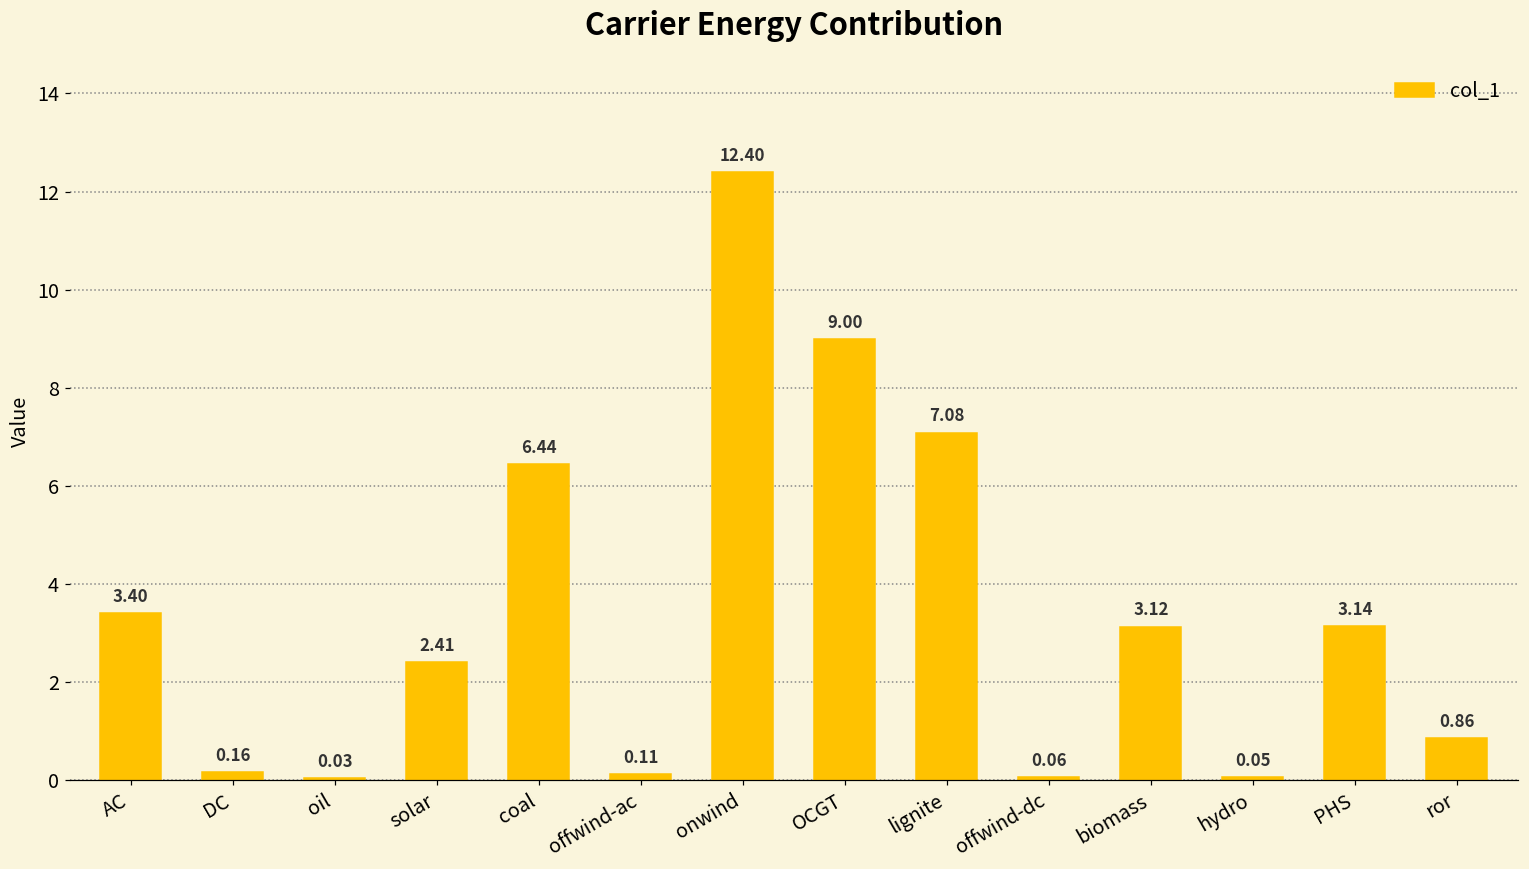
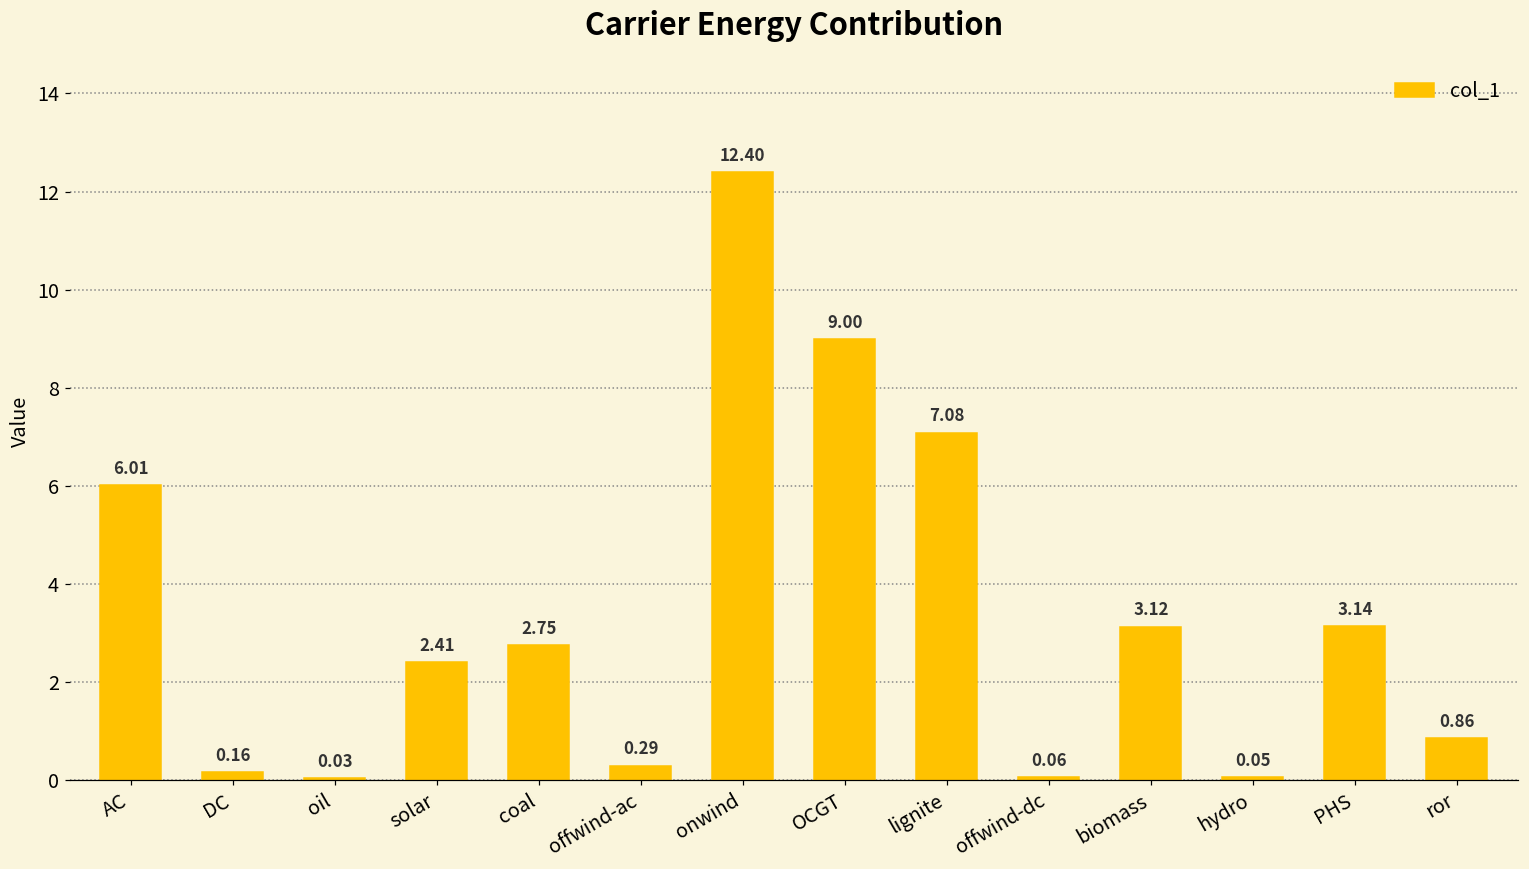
  {
-   "AC": 3.40,
+   "AC": 6.01,
    "DC": 0.16,
    "oil": 0.03,
    "solar": 2.41,
-   "coal": 6.44,
-   "offwind-ac": 0.11,
+   "coal": 2.75,
+   "offwind-ac": 0.29,
    "onwind": 12.40,
    "OCGT": 9.00,
    "lignite": 7.08,
    "offwind-dc": 0.06,
    "biomass": 3.12,
    "hydro": 0.05,
    "PHS": 3.14,
    "ror": 0.86
  }
